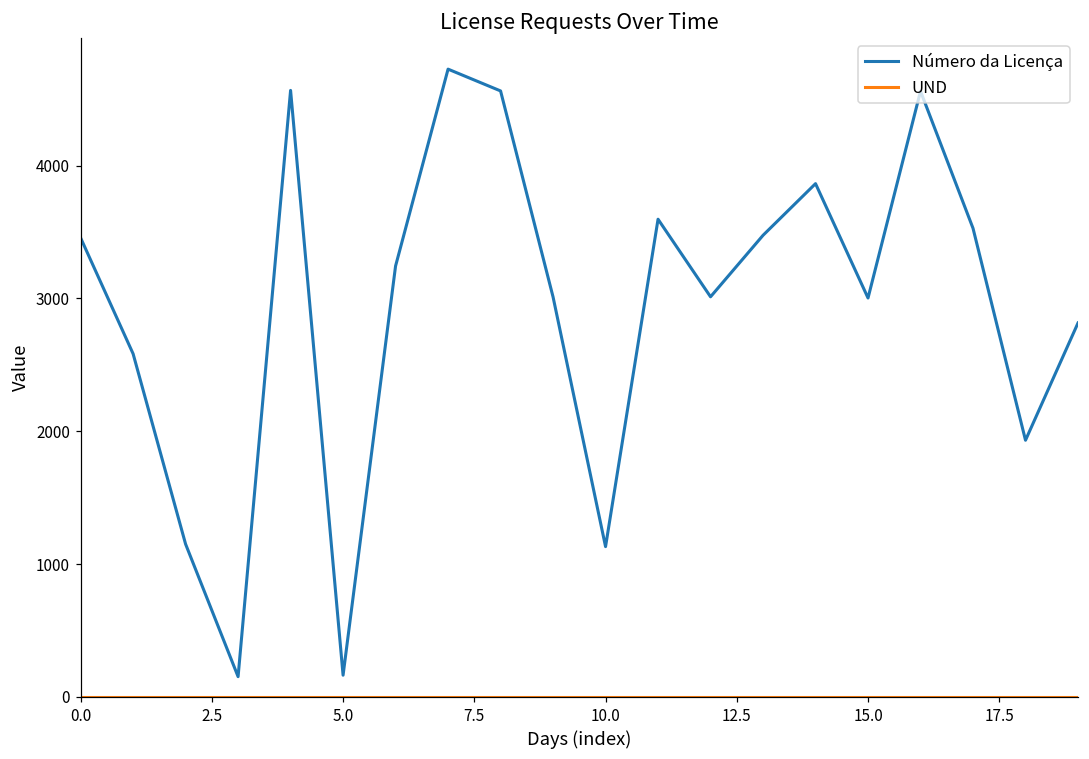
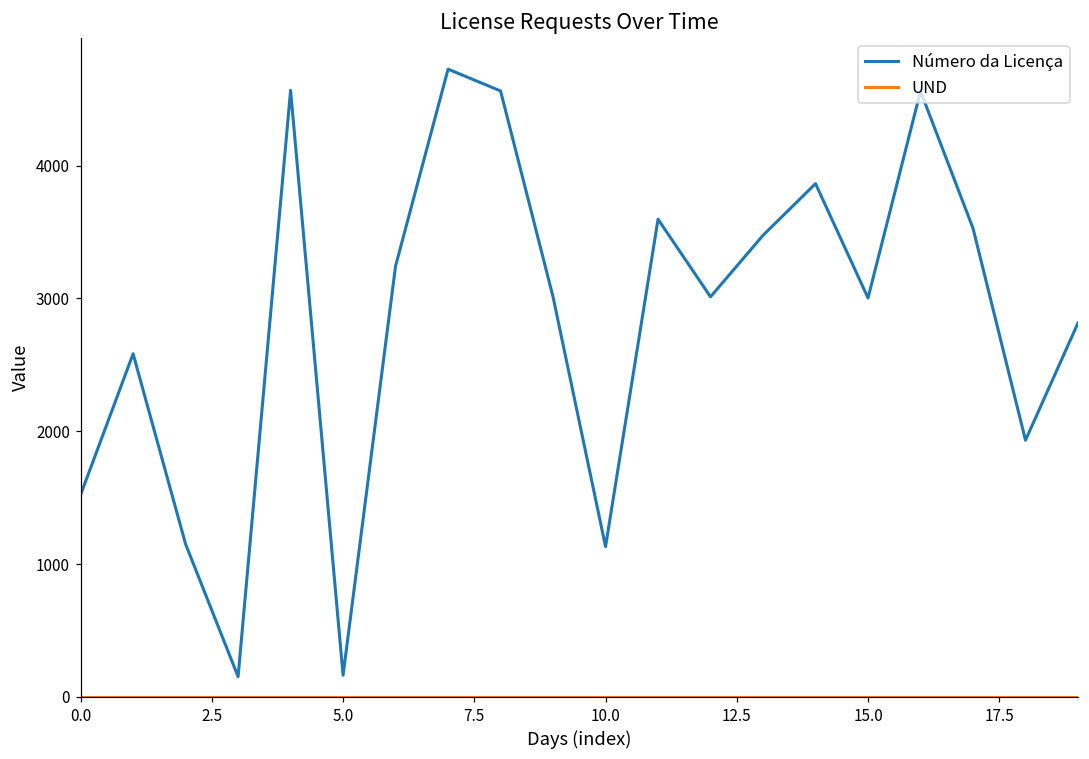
  {
    "Número da Licença": {
-     "0.0": 3460,
+     "0.0": 1520,
      "5.0": 160,
      "10.0": 1130,
      "15.0": 3000
    },
    "UND": {
      "0.0": 0,
      "5.0": 0,
      "10.0": 0,
      "15.0": 0
    }
  }
